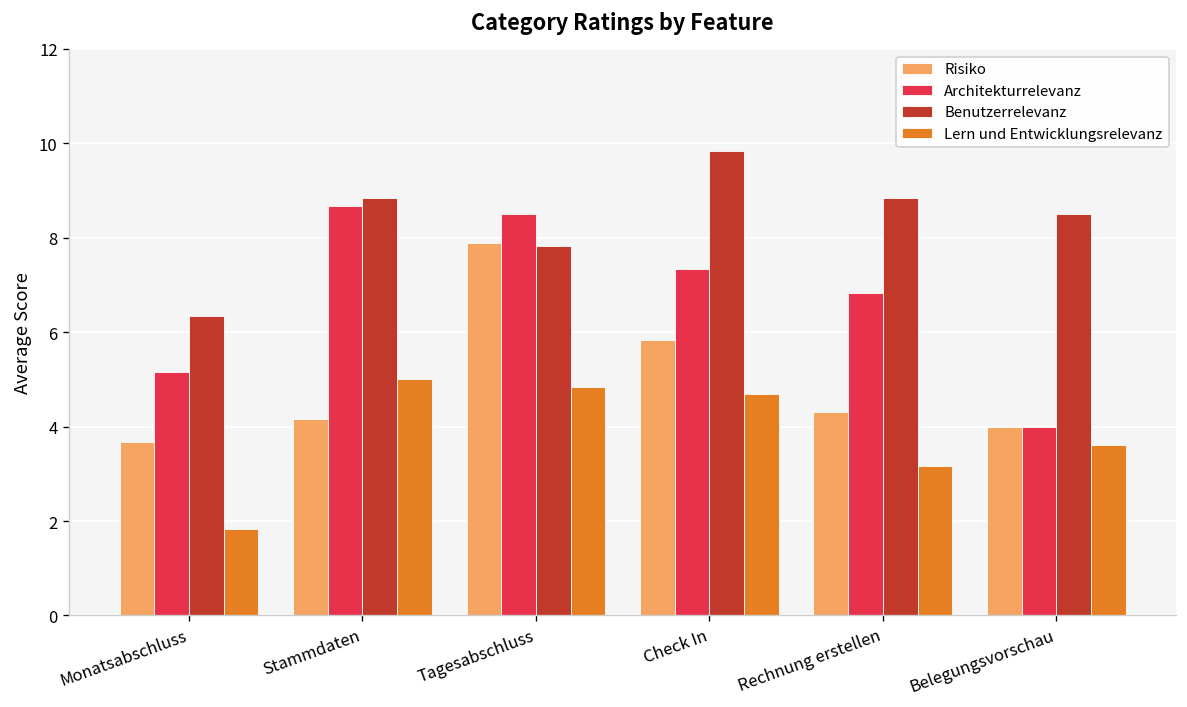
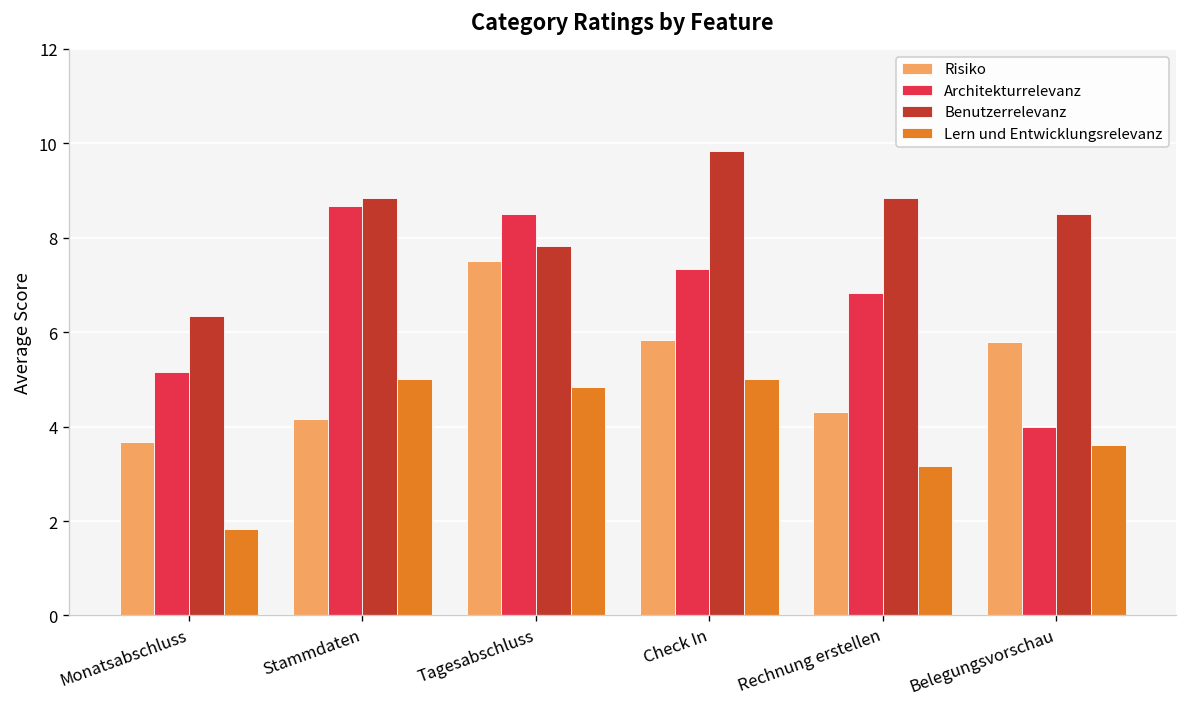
  {
    "Risiko": {
      "Monatsabschluss": 3.7,
      "Stammdaten": 4.2,
-     "Tagesabschluss": 7.9,
+     "Tagesabschluss": 7.5,
      "Check In": 5.8,
      "Rechnung erstellen": 4.3,
-     "Belegungsvorschau": 4.0
+     "Belegungsvorschau": 5.8
    },
    "Lern und Entwicklungsrelevanz": {
      "Monatsabschluss": 1.8,
      "Stammdaten": 5.0,
      "Tagesabschluss": 4.8,
-     "Check In": 4.7,
+     "Check In": 5.0,
      "Rechnung erstellen": 3.2,
      "Belegungsvorschau": 3.6
    }
  }
